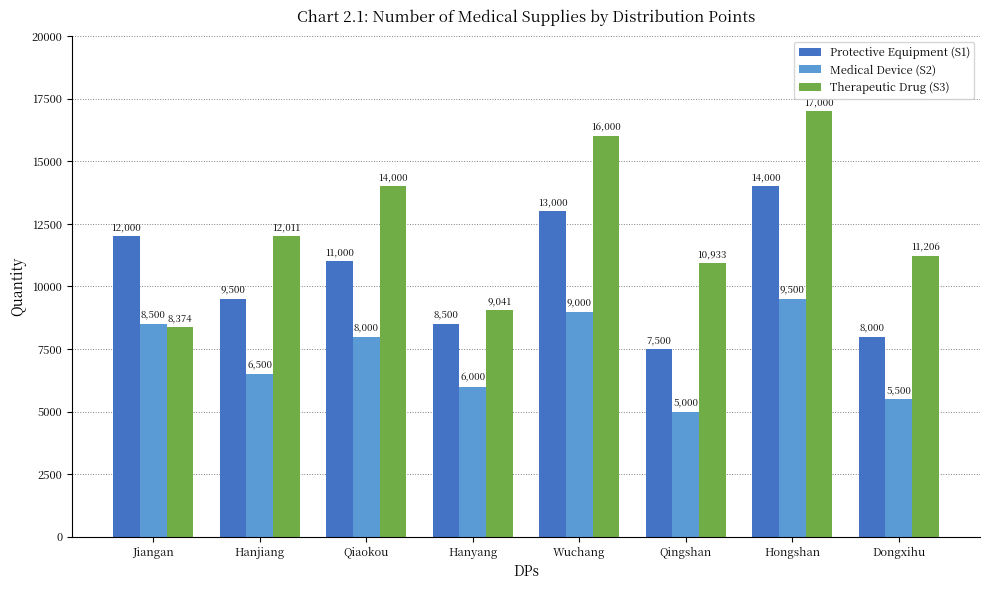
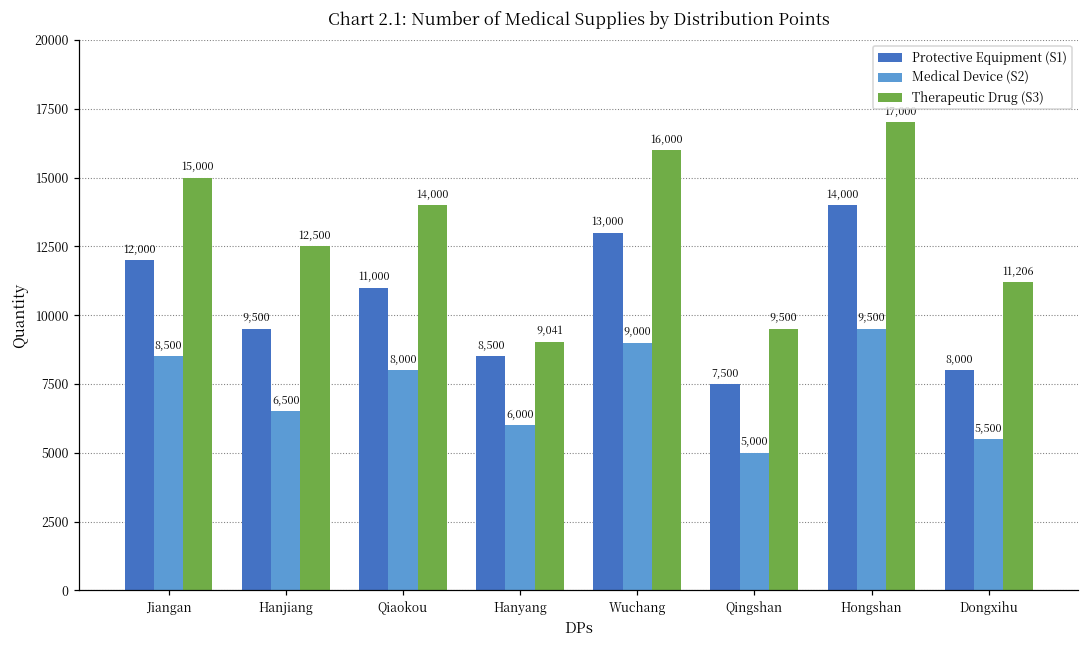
  {
    "Therapeutic Drug (S3)": {
-     "Jiangan": "8,374",
-     "Hanjiang": "12,011",
+     "Jiangan": "15,000",
+     "Hanjiang": "12,500",
      "Qiaokou": "14,000",
      "Hanyang": "9,041",
      "Wuchang": "16,000",
-     "Qingshan": "10,933",
+     "Qingshan": "9,500",
      "Dongxihu": "11,206"
    }
  }
